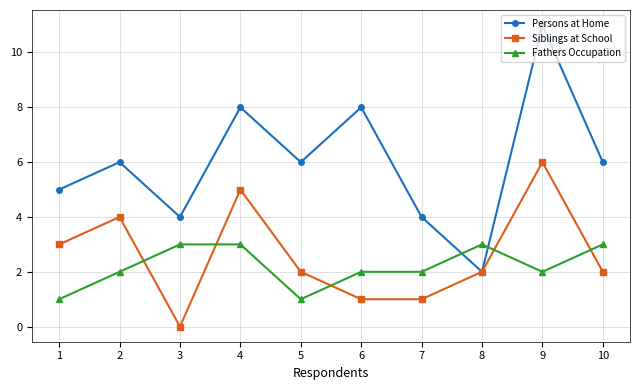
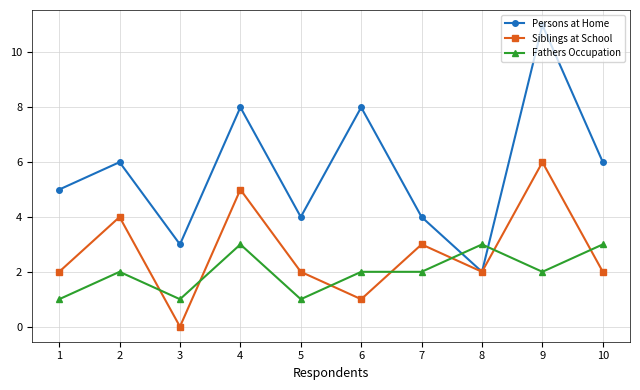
  {
    "Persons at Home": {
      "1": 5,
      "2": 6,
-     "3": 4,
+     "3": 3,
      "4": 8,
-     "5": 6,
+     "5": 4,
      "6": 8,
      "7": 4,
      "10": 6
    },
    "Siblings at School": {
-     "1": 3,
+     "1": 2,
      "2": 4,
      "3": 0,
      "4": 5,
      "5": 2,
      "6": 1,
-     "7": 1,
+     "7": 3,
      "9": 6,
      "10": 2
    },
    "Fathers Occupation": {
      "1": 1,
      "2": 2,
-     "3": 3,
+     "3": 1,
      "4": 3,
      "5": 1,
      "6": 2,
      "7": 2,
      "8": 3,
      "9": 2,
      "10": 3
    }
  }
